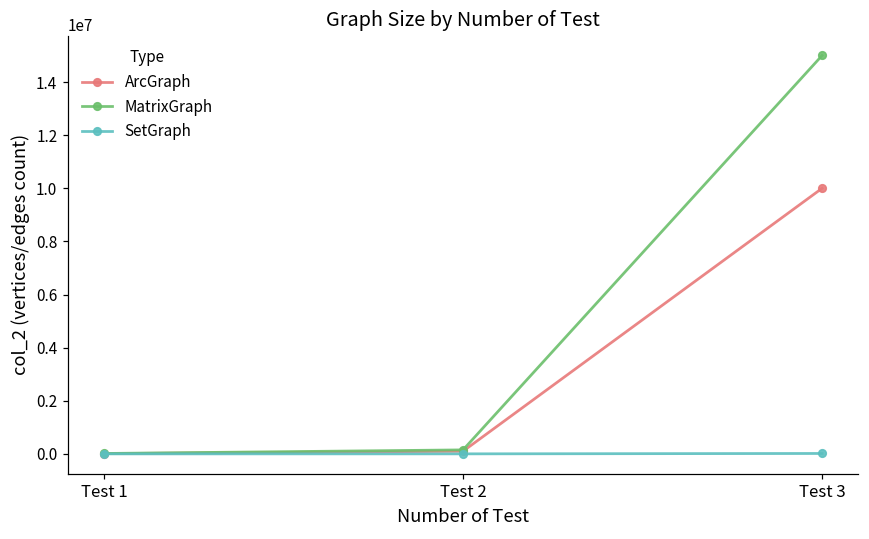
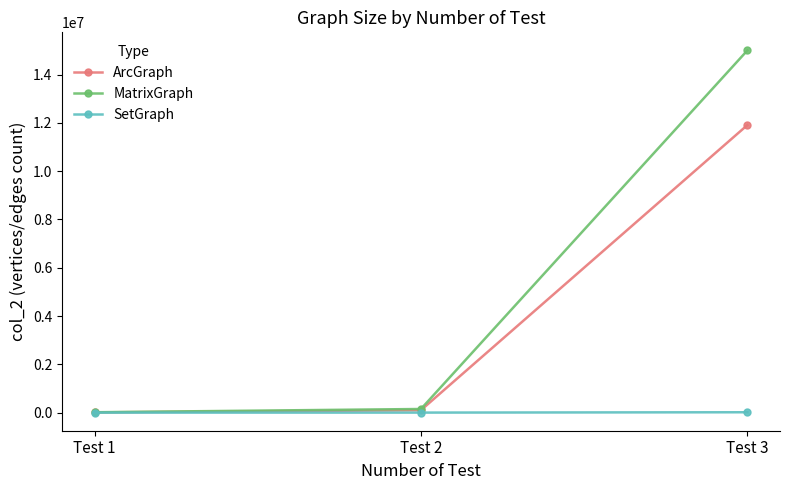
  {
    "ArcGraph": {
-     "Test 3": 10000000
+     "Test 3": 11900000
    },
    "MatrixGraph": {
      "Test 3": 15000000
    },
    "SetGraph": {
      "Test 3": 0
    }
  }
